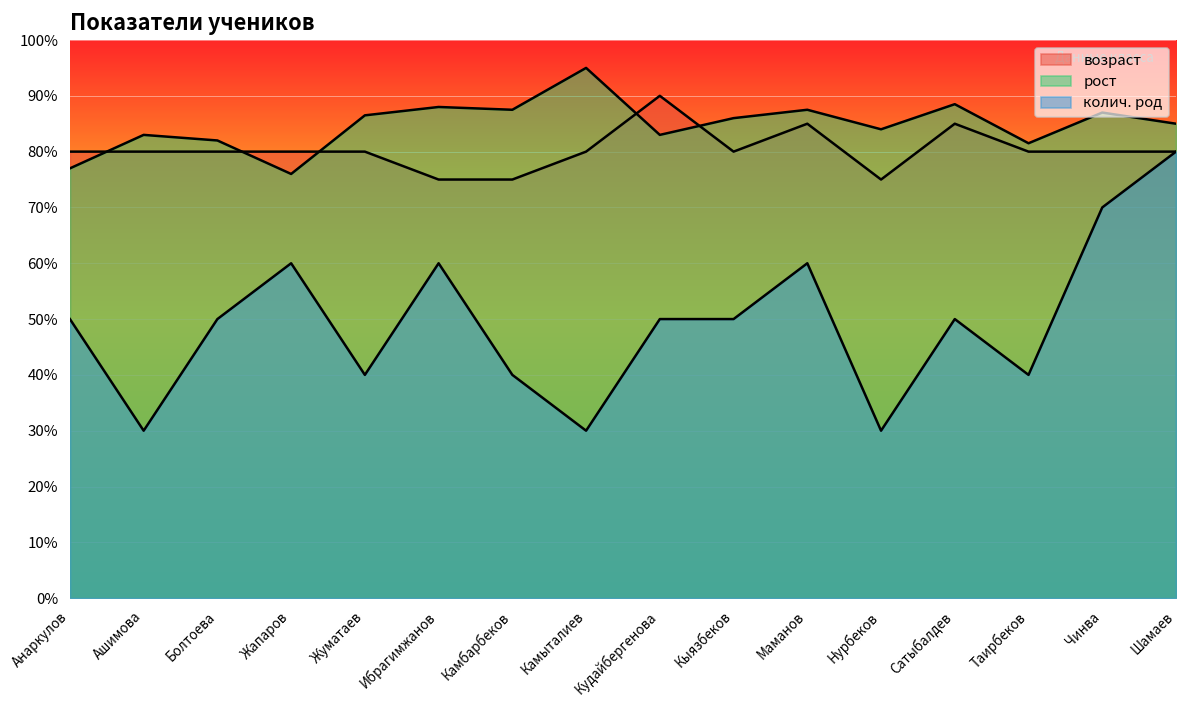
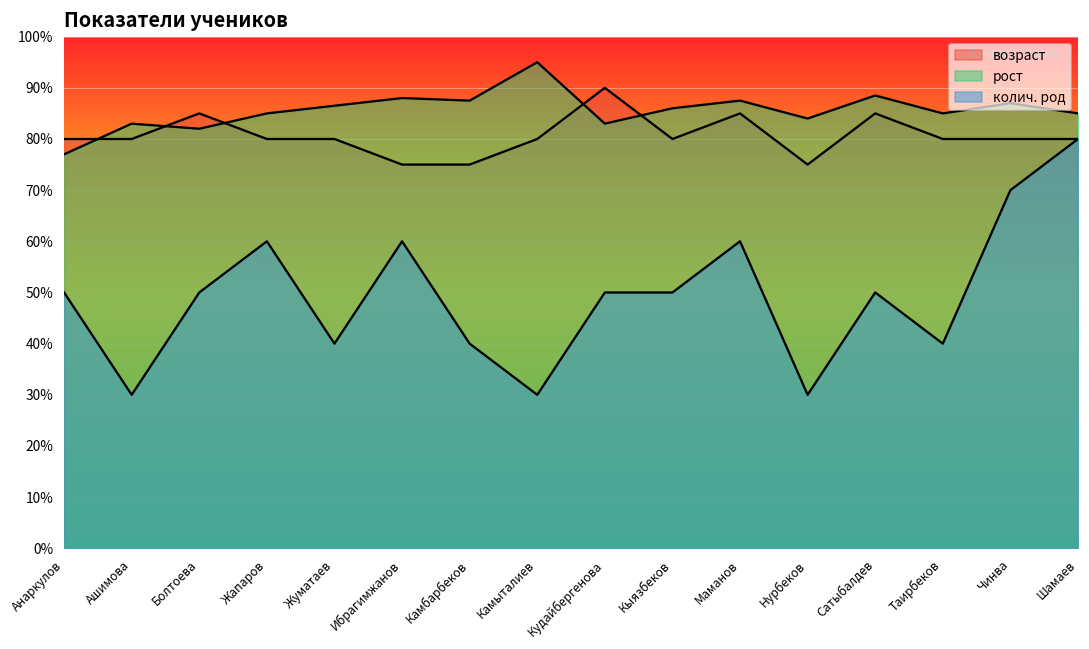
  {
    "возраст": {
      "Анаркулов": "80%",
      "Ашимова": "80%",
-     "Болтоева": "80%",
+     "Болтоева": "85%",
      "Жапаров": "80%",
      "Жуматаев": "80%",
      "Ибрагимжанов": "75%",
      "Камбарбеков": "75%",
      "Камыталиев": "80%",
      "Кудайбергенова": "90%",
      "Кыязбеков": "80%",
      "Маманов": "85%",
      "Нурбеков": "75%",
      "Сатыбалдев": "85%",
      "Таирбеков": "80%",
      "Чинва": "80%"
    },
    "рост": {
      "Анаркулов": "77%",
      "Ашимова": "83%",
      "Болтоева": "82%",
-     "Жапаров": "76%",
+     "Жапаров": "85%",
      "Жуматаев": "87%",
      "Ибрагимжанов": "88%",
      "Камбарбеков": "88%",
      "Камыталиев": "95%",
      "Кудайбергенова": "83%",
      "Кыязбеков": "86%",
      "Маманов": "88%",
      "Нурбеков": "84%",
      "Сатыбалдев": "89%",
-     "Таирбеков": "82%",
+     "Таирбеков": "85%",
      "Шамаев": "85%"
    },
    "колич. род": {
      "Анаркулов": "50%",
      "Ашимова": "30%",
      "Болтоева": "50%",
      "Жапаров": "60%",
      "Жуматаев": "40%",
      "Ибрагимжанов": "60%",
      "Камбарбеков": "40%",
      "Камыталиев": "30%",
      "Кудайбергенова": "50%",
      "Кыязбеков": "50%",
      "Маманов": "60%",
      "Нурбеков": "30%",
      "Сатыбалдев": "50%",
      "Таирбеков": "40%",
      "Чинва": "70%"
    }
  }
